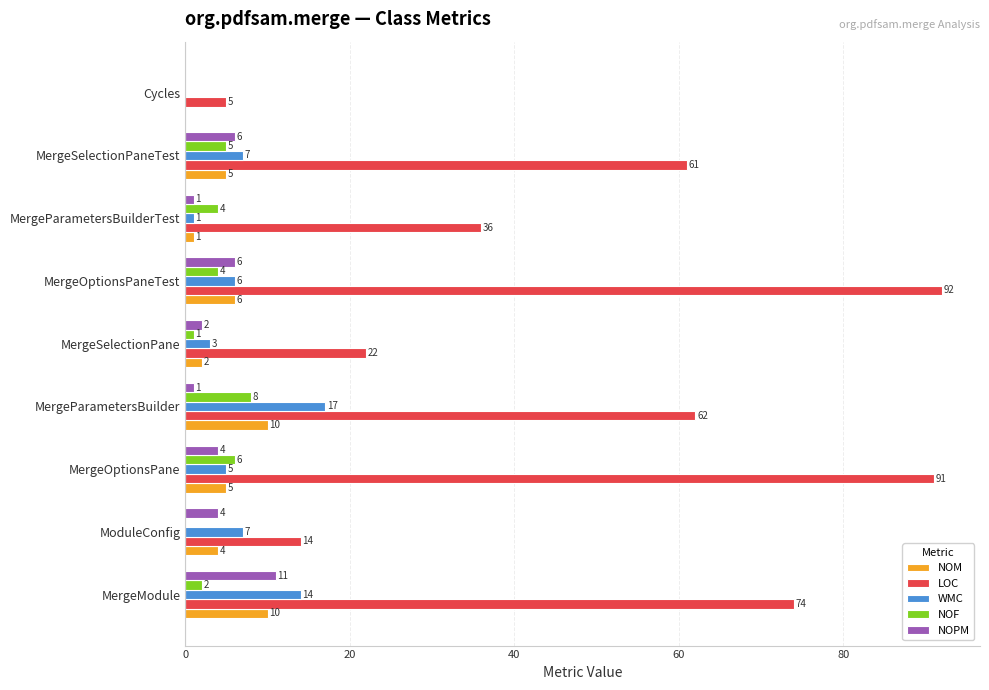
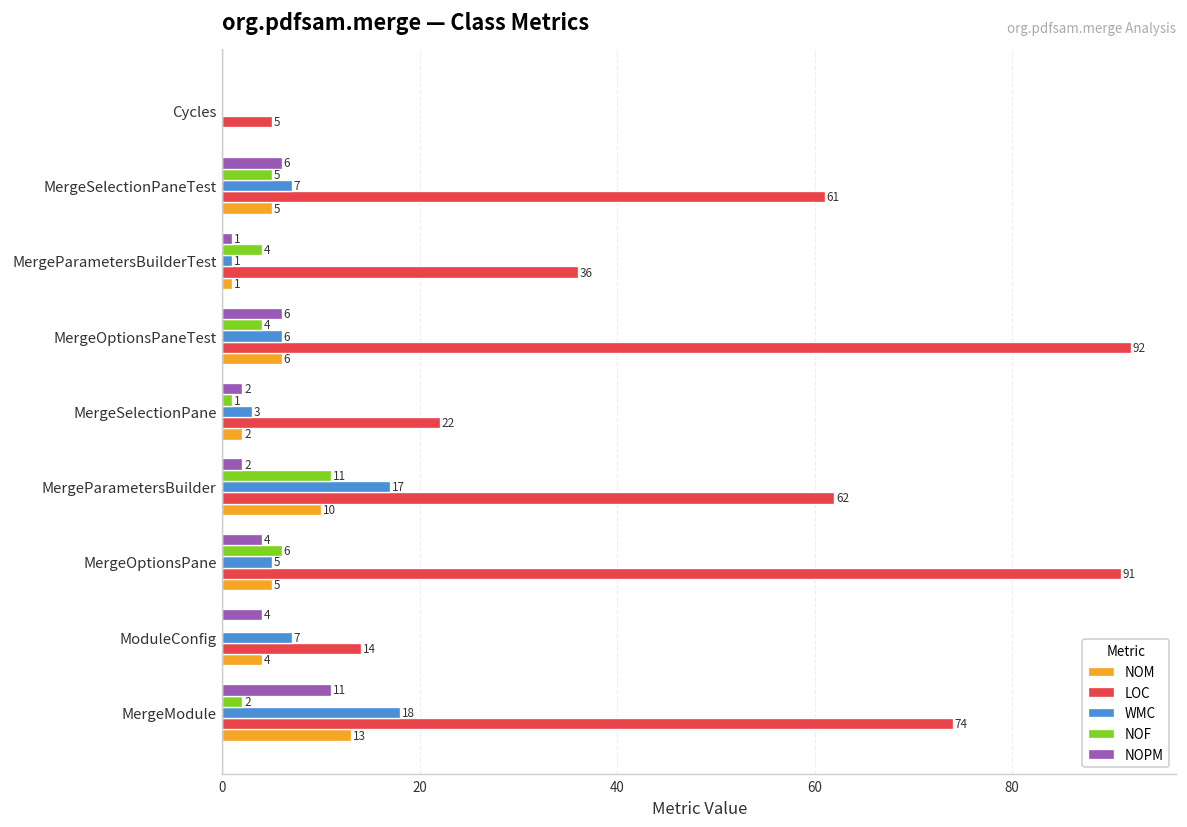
  {
    "NOM": {
      "MergeSelectionPaneTest": 5,
      "MergeParametersBuilderTest": 1,
      "MergeOptionsPaneTest": 6,
      "MergeSelectionPane": 2,
      "MergeParametersBuilder": 10,
      "MergeOptionsPane": 5,
      "ModuleConfig": 4,
-     "MergeModule": 10
+     "MergeModule": 13
    },
    "LOC": {
      "Cycles": 5,
      "MergeSelectionPaneTest": 61,
      "MergeParametersBuilderTest": 36,
      "MergeOptionsPaneTest": 92,
      "MergeSelectionPane": 22,
      "MergeParametersBuilder": 62,
      "MergeOptionsPane": 91,
      "ModuleConfig": 14,
      "MergeModule": 74
    },
    "WMC": {
      "MergeSelectionPaneTest": 7,
      "MergeParametersBuilderTest": 1,
      "MergeOptionsPaneTest": 6,
      "MergeSelectionPane": 3,
      "MergeParametersBuilder": 17,
      "MergeOptionsPane": 5,
      "ModuleConfig": 7,
-     "MergeModule": 14
+     "MergeModule": 18
    },
    "NOF": {
      "MergeSelectionPaneTest": 5,
      "MergeParametersBuilderTest": 4,
      "MergeOptionsPaneTest": 4,
      "MergeSelectionPane": 1,
-     "MergeParametersBuilder": 8,
+     "MergeParametersBuilder": 11,
      "MergeOptionsPane": 6,
      "MergeModule": 2
    },
    "NOPM": {
      "MergeSelectionPaneTest": 6,
      "MergeParametersBuilderTest": 1,
      "MergeOptionsPaneTest": 6,
      "MergeSelectionPane": 2,
-     "MergeParametersBuilder": 1,
+     "MergeParametersBuilder": 2,
      "MergeOptionsPane": 4,
      "ModuleConfig": 4,
      "MergeModule": 11
    }
  }
